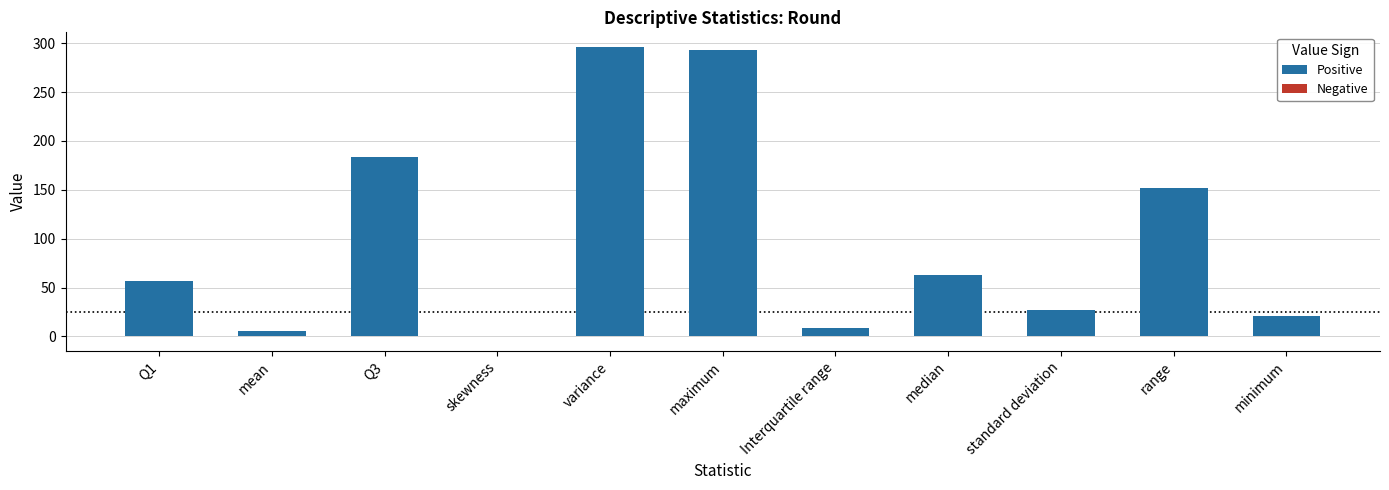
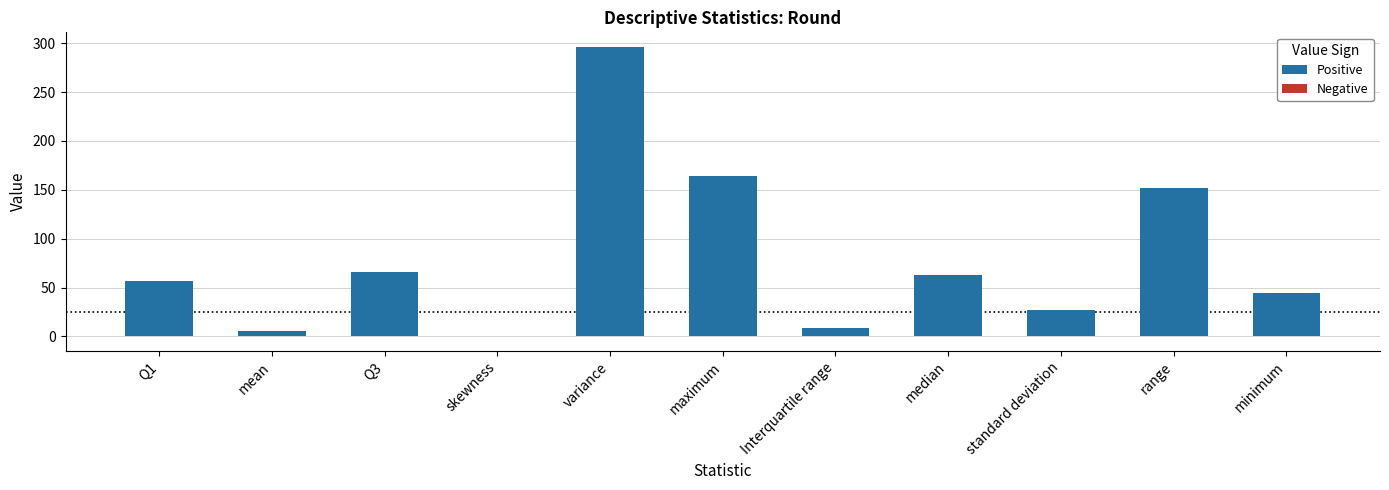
  {
    "Q1": 60,
    "mean": 0,
-   "Q3": 180,
+   "Q3": 70,
    "variance": 300,
-   "maximum": 290,
+   "maximum": 160,
    "Interquartile range": 10,
    "median": 60,
    "standard deviation": 30,
    "range": 150,
-   "minimum": 20
+   "minimum": 40
  }
